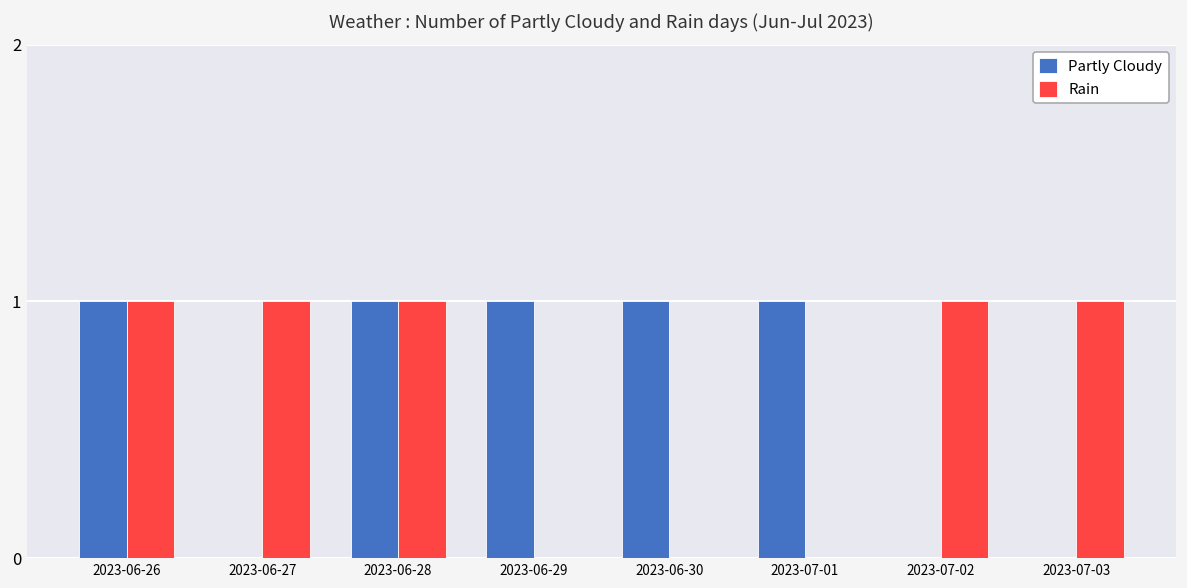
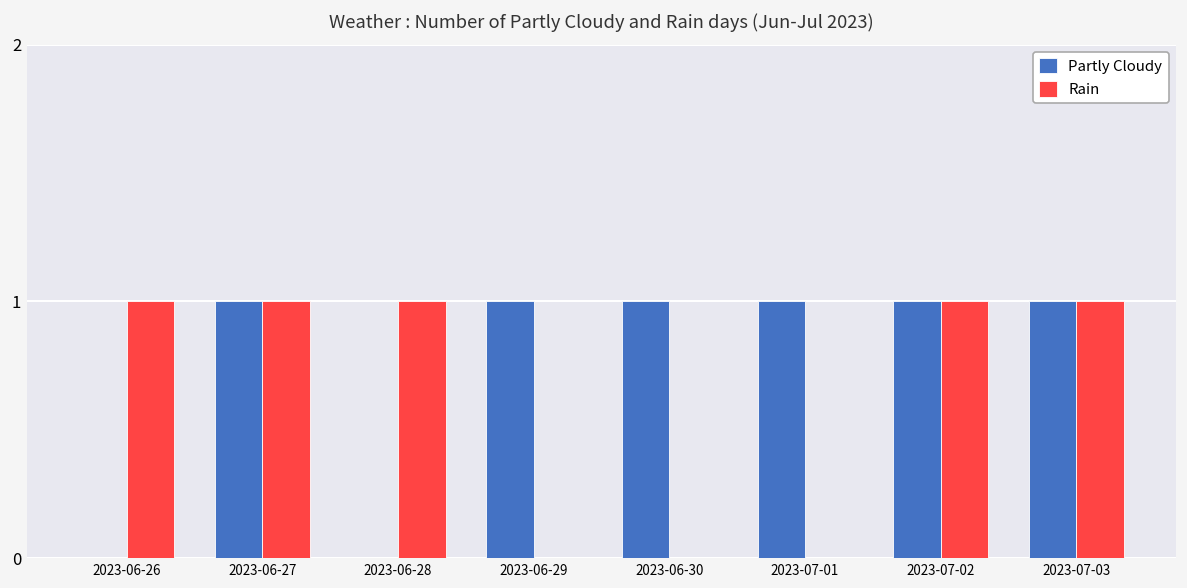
  {
    "Partly Cloudy": {
-     "2023-06-26": 1,
-     "2023-06-27": 0,
-     "2023-06-28": 1,
+     "2023-06-26": 0,
+     "2023-06-27": 1,
+     "2023-06-28": 0,
      "2023-06-29": 1,
      "2023-06-30": 1,
      "2023-07-01": 1,
-     "2023-07-02": 0,
-     "2023-07-03": 0
+     "2023-07-02": 1,
+     "2023-07-03": 1
    },
    "Rain": {
      "2023-06-26": 1,
      "2023-06-27": 1,
      "2023-06-28": 1,
      "2023-06-29": 0,
      "2023-06-30": 0,
      "2023-07-01": 0,
      "2023-07-02": 1,
      "2023-07-03": 1
    }
  }
